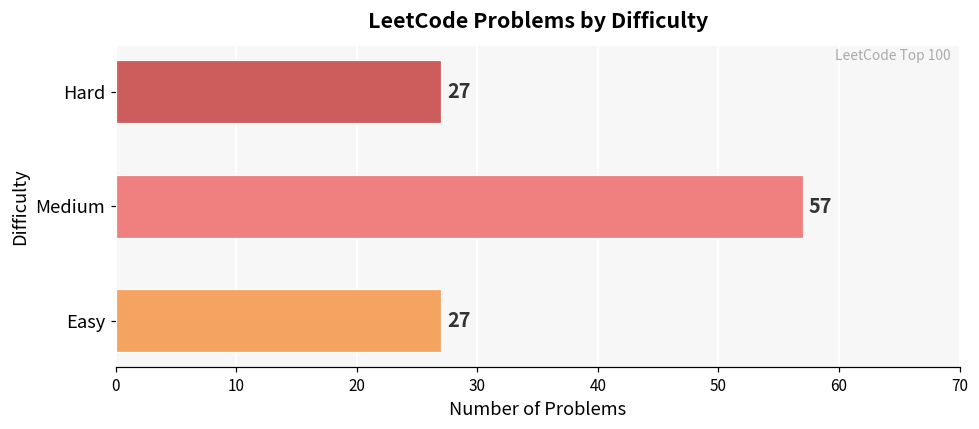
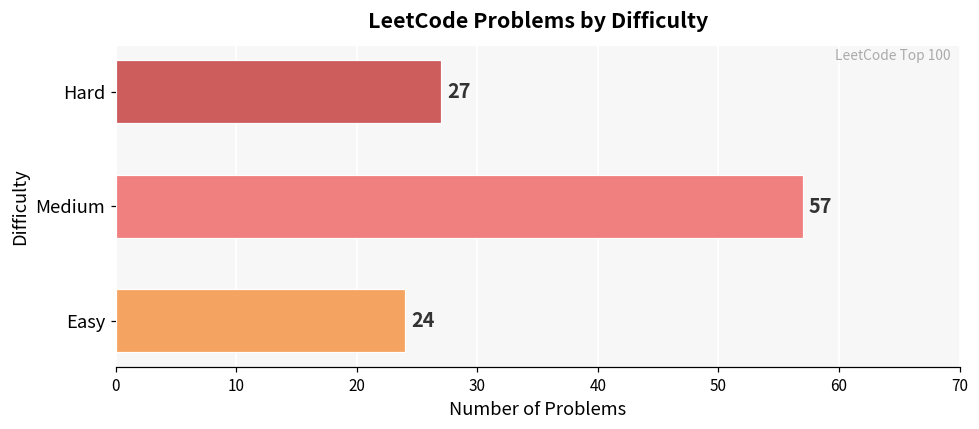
  {
    "Hard": 27,
    "Medium": 57,
-   "Easy": 27
+   "Easy": 24
  }
